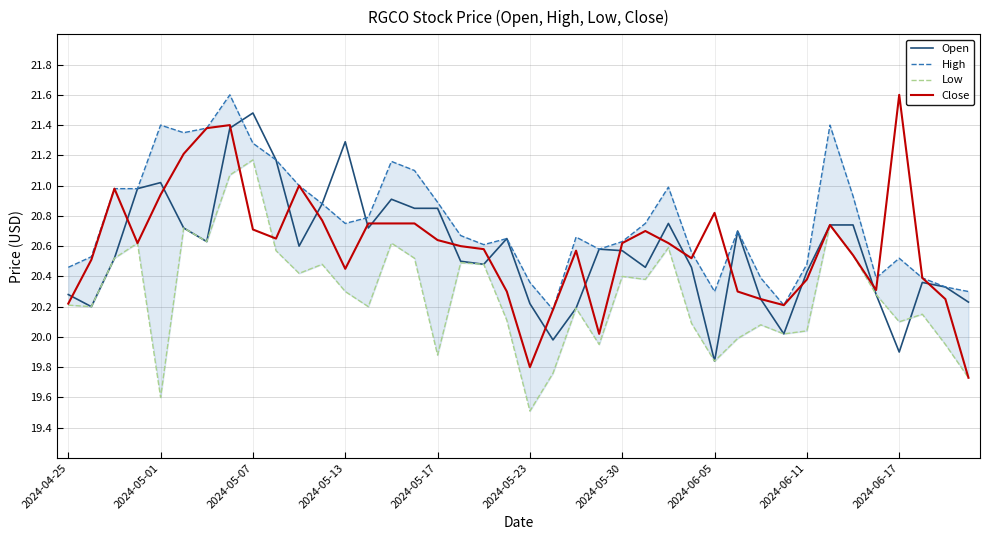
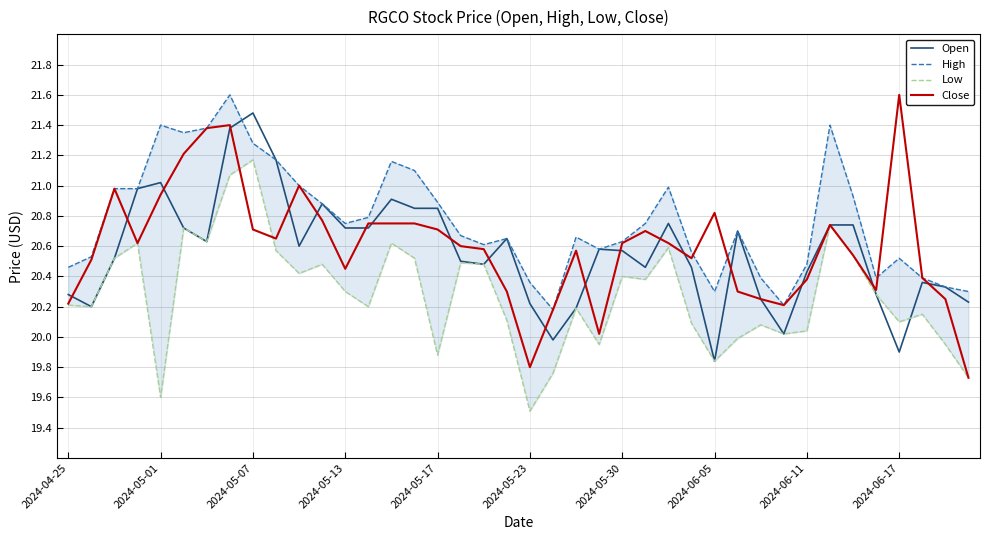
  {
    "Open": {
      "2024-04-25": 20.28,
      "2024-05-01": 21.02,
      "2024-05-07": 21.48,
-     "2024-05-13": 21.29,
+     "2024-05-13": 20.72,
      "2024-05-17": 20.85,
      "2024-05-23": 20.22,
      "2024-05-30": 20.57,
      "2024-06-11": 20.43,
      "2024-06-17": 19.90
    },
    "High": {
      "2024-04-25": 20.46,
      "2024-05-01": 21.40,
      "2024-05-07": 21.28,
      "2024-05-13": 20.75,
      "2024-05-17": 20.89,
      "2024-05-23": 20.36,
      "2024-06-05": 20.30,
      "2024-06-11": 20.48,
      "2024-06-17": 20.52
    },
    "Low": {
      "2024-05-01": 19.60,
      "2024-05-07": 21.17,
      "2024-05-13": 20.30,
      "2024-05-17": 19.88,
      "2024-05-23": 19.51,
      "2024-05-30": 20.40,
      "2024-06-11": 20.04,
      "2024-06-17": 20.10
    },
    "Close": {
      "2024-05-01": 20.94,
      "2024-05-07": 20.71,
      "2024-05-13": 20.45,
-     "2024-05-17": 20.64,
+     "2024-05-17": 20.71,
      "2024-05-23": 19.80,
      "2024-06-05": 20.82,
      "2024-06-11": 20.38,
      "2024-06-17": 21.60
    }
  }
